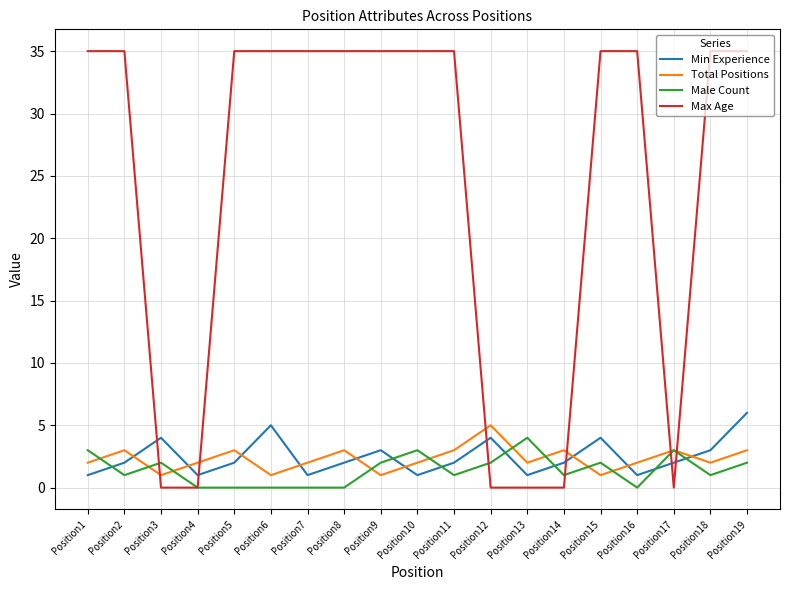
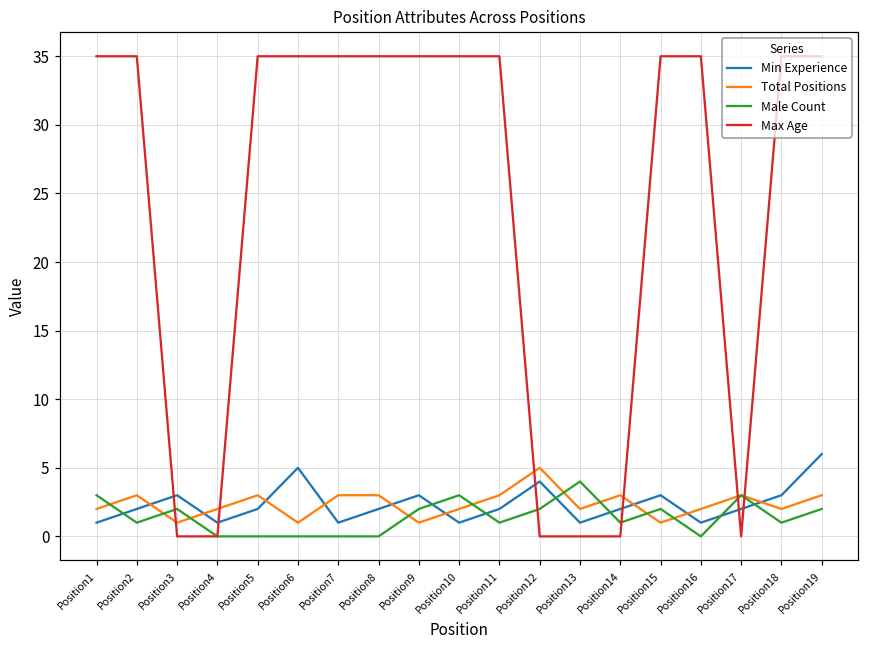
  {
    "Min Experience": {
      "Position1": 1,
      "Position2": 2,
-     "Position3": 4,
+     "Position3": 3,
      "Position4": 1,
      "Position5": 2,
      "Position6": 5,
      "Position7": 1,
      "Position8": 2,
      "Position9": 3,
      "Position10": 1,
      "Position11": 2,
      "Position12": 4,
      "Position13": 1,
      "Position14": 2,
-     "Position15": 4,
+     "Position15": 3,
      "Position16": 1,
      "Position17": 2,
      "Position18": 3,
      "Position19": 6
    },
    "Total Positions": {
      "Position1": 2,
      "Position2": 3,
      "Position3": 1,
      "Position4": 2,
      "Position5": 3,
      "Position6": 1,
-     "Position7": 2,
+     "Position7": 3,
      "Position8": 3,
      "Position9": 1,
      "Position10": 2,
      "Position11": 3,
      "Position12": 5,
      "Position13": 2,
      "Position14": 3,
      "Position15": 1,
      "Position16": 2,
      "Position18": 2,
      "Position19": 3
    },
    "Male Count": {
      "Position1": 3,
      "Position2": 1,
      "Position3": 2,
      "Position5": 0,
      "Position6": 0,
      "Position7": 0,
      "Position8": 0,
      "Position9": 2,
      "Position10": 3,
      "Position11": 1,
      "Position12": 2,
      "Position13": 4,
      "Position14": 1,
      "Position15": 2,
      "Position16": 0,
      "Position18": 1,
      "Position19": 2
    },
    "Max Age": {
      "Position1": 35,
      "Position2": 35,
      "Position3": 0,
      "Position5": 35,
      "Position6": 35,
      "Position7": 35,
      "Position8": 35,
      "Position9": 35,
      "Position10": 35,
      "Position11": 35,
      "Position12": 0,
      "Position13": 0,
      "Position14": 0,
      "Position15": 35,
      "Position16": 35,
      "Position17": 0
    }
  }
